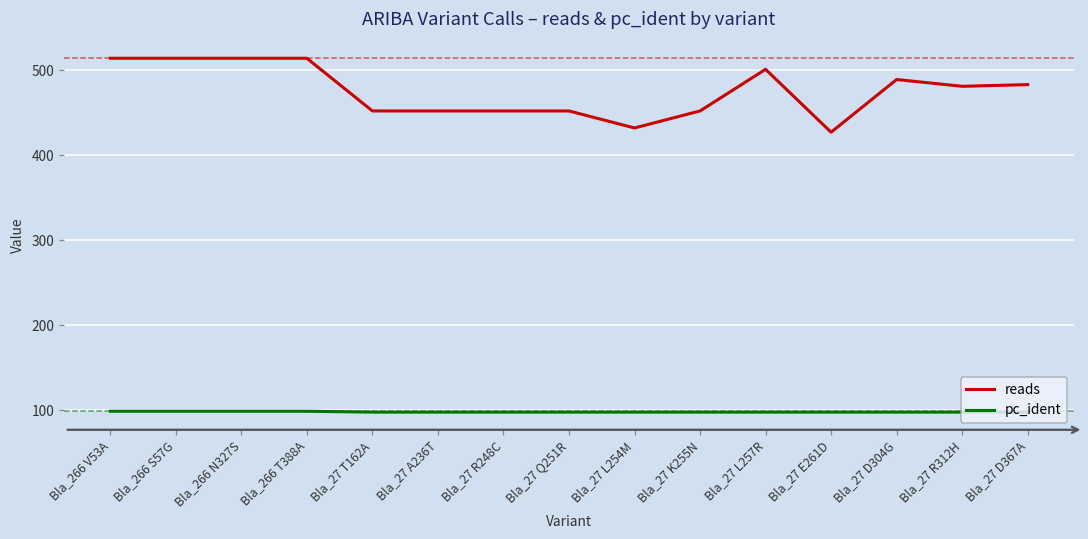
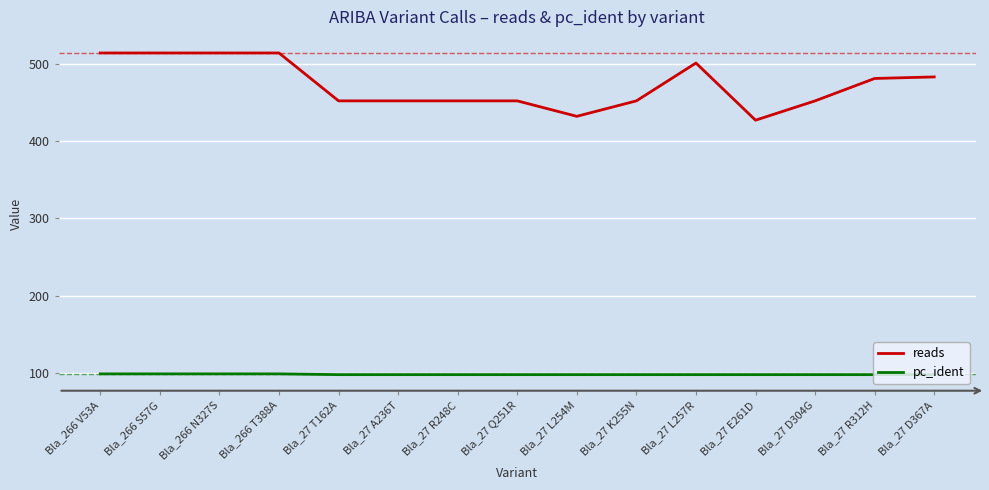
  {
    "reads": {
      "Bla_266 V53A": 510,
      "Bla_266 S57G": 510,
      "Bla_266 N327S": 510,
      "Bla_266 T388A": 510,
      "Bla_27 T162A": 450,
      "Bla_27 A236T": 450,
      "Bla_27 R248C": 450,
      "Bla_27 Q251R": 450,
      "Bla_27 L254M": 430,
      "Bla_27 K255N": 450,
      "Bla_27 L257R": 500,
      "Bla_27 E261D": 430,
-     "Bla_27 D304G": 490,
+     "Bla_27 D304G": 450,
      "Bla_27 R312H": 480,
      "Bla_27 D367A": 480
    },
    "pc_ident": {
      "Bla_266 V53A": 100,
      "Bla_266 S57G": 100,
      "Bla_266 N327S": 100,
      "Bla_266 T388A": 100,
      "Bla_27 T162A": 100,
      "Bla_27 A236T": 100,
      "Bla_27 R248C": 100,
      "Bla_27 Q251R": 100,
      "Bla_27 L254M": 100,
      "Bla_27 K255N": 100,
      "Bla_27 L257R": 100,
      "Bla_27 E261D": 100,
      "Bla_27 D304G": 100
    }
  }
